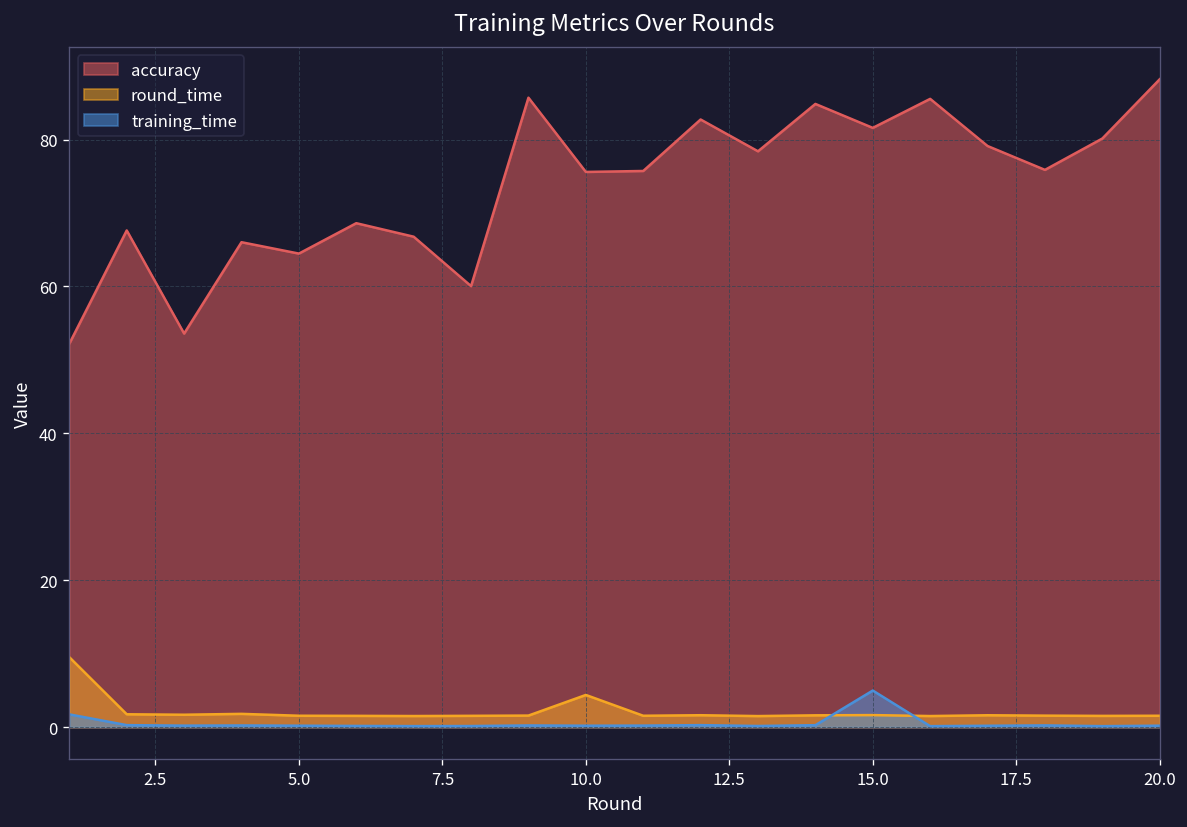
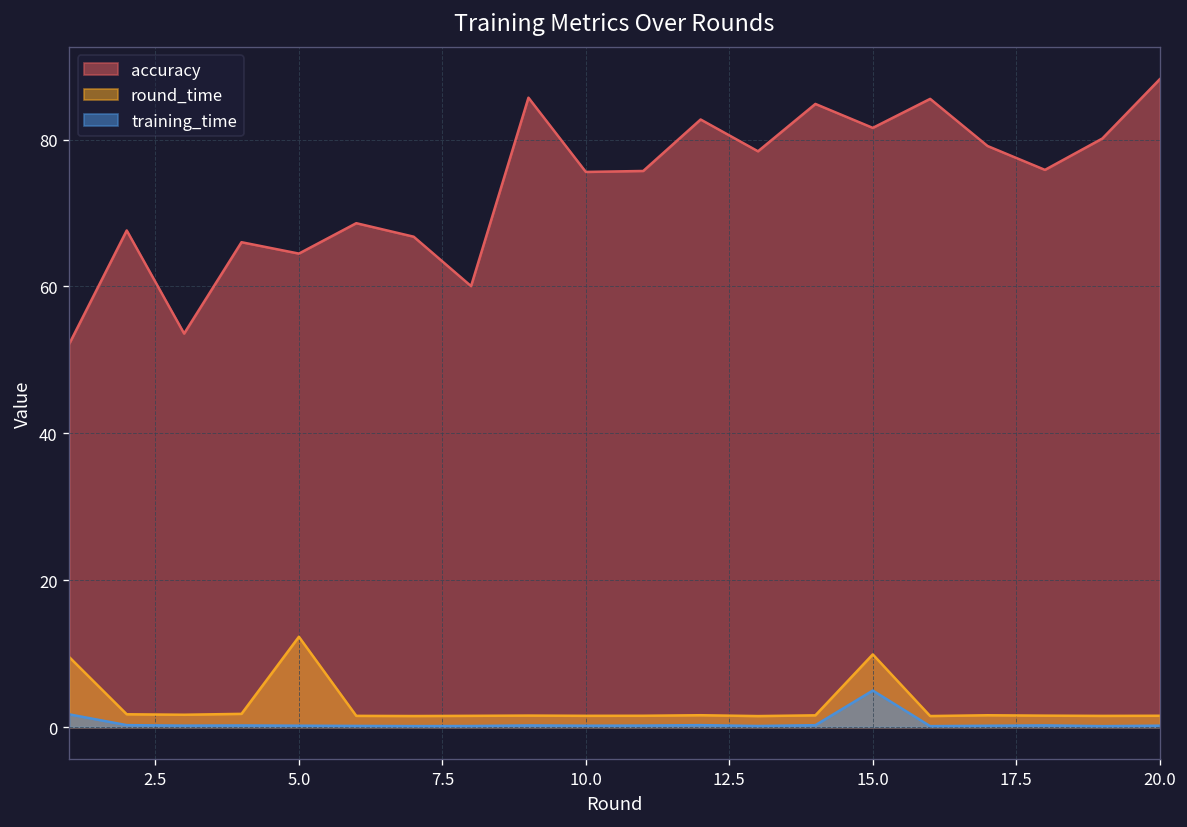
  {
    "accuracy": {
      "5.0": 64,
      "10.0": 76,
      "15.0": 82,
      "20.0": 88
    },
    "round_time": {
-     "5.0": 2,
-     "10.0": 4,
-     "15.0": 2,
+     "5.0": 12,
+     "10.0": 2,
+     "15.0": 10,
      "20.0": 2
    },
    "training_time": {
      "5.0": 0,
      "10.0": 0,
      "15.0": 5,
      "20.0": 0
    }
  }
